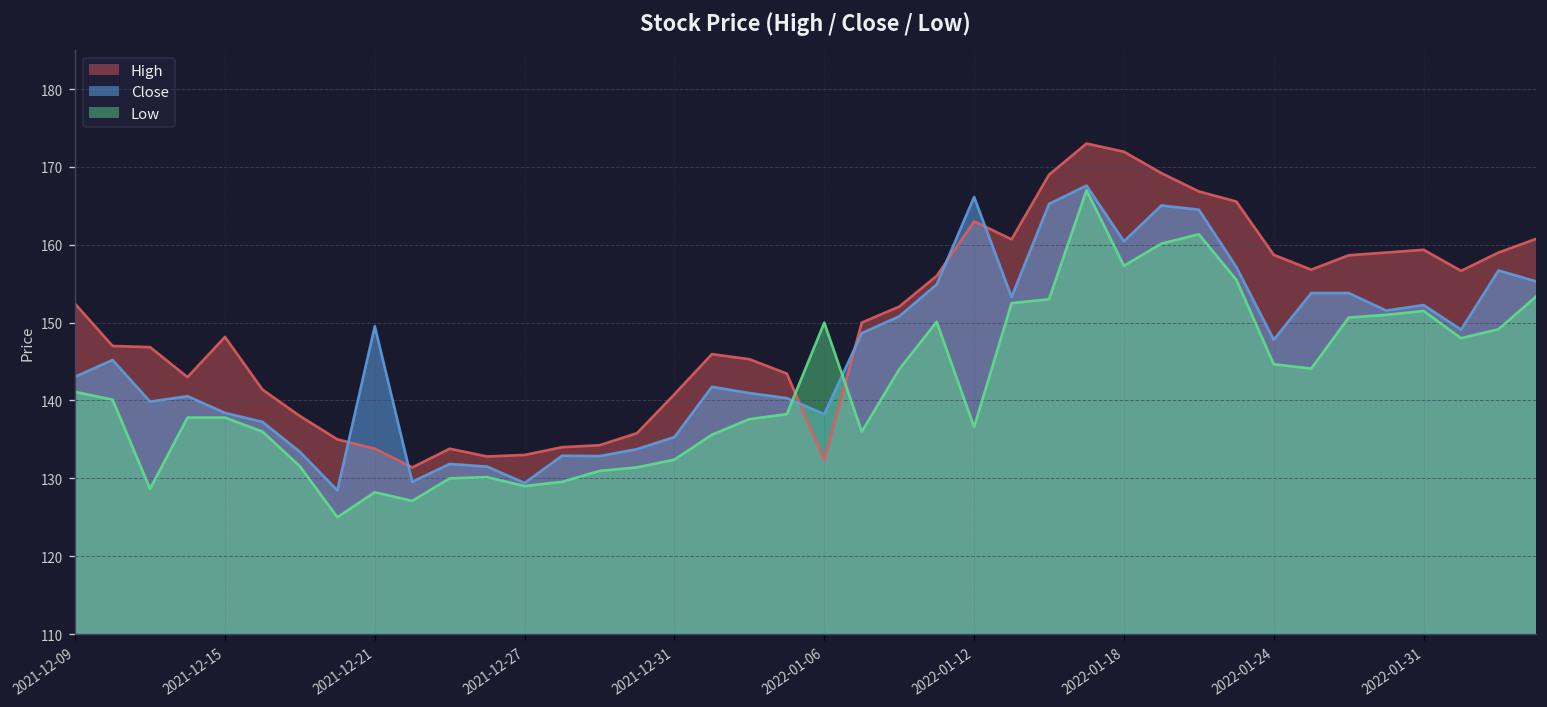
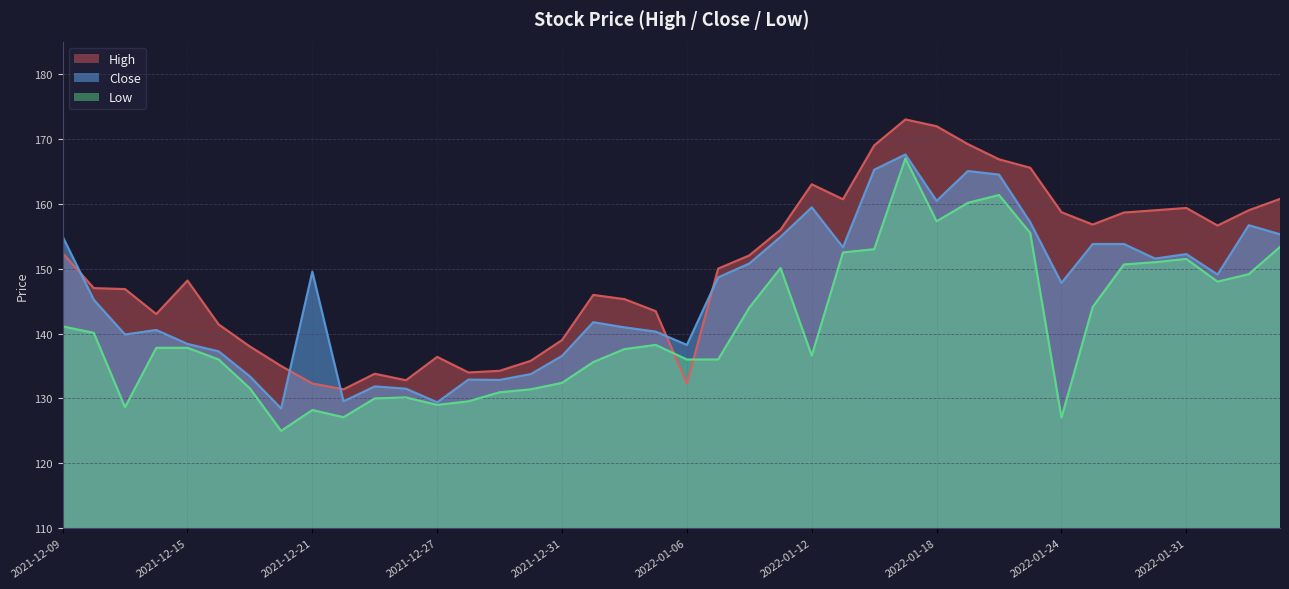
  {
    "High": {
      "2021-12-09": 152,
      "2021-12-15": 148,
-     "2021-12-21": 134,
-     "2021-12-27": 133,
-     "2021-12-31": 141,
+     "2021-12-21": 132,
+     "2021-12-27": 136,
+     "2021-12-31": 139,
      "2022-01-06": 132,
      "2022-01-12": 163,
      "2022-01-18": 172,
      "2022-01-24": 159,
      "2022-01-31": 159
    },
    "Close": {
-     "2021-12-09": 143,
+     "2021-12-09": 155,
      "2021-12-15": 138,
      "2021-12-21": 150,
      "2021-12-27": 129,
-     "2021-12-31": 135,
+     "2021-12-31": 137,
      "2022-01-06": 138,
-     "2022-01-12": 166,
+     "2022-01-12": 159,
      "2022-01-18": 160,
      "2022-01-24": 148,
      "2022-01-31": 152
    },
    "Low": {
      "2021-12-09": 141,
      "2021-12-15": 138,
      "2021-12-21": 128,
      "2021-12-27": 129,
      "2021-12-31": 132,
-     "2022-01-06": 150,
+     "2022-01-06": 136,
      "2022-01-12": 137,
      "2022-01-18": 157,
-     "2022-01-24": 145,
+     "2022-01-24": 127,
      "2022-01-31": 152
    }
  }
